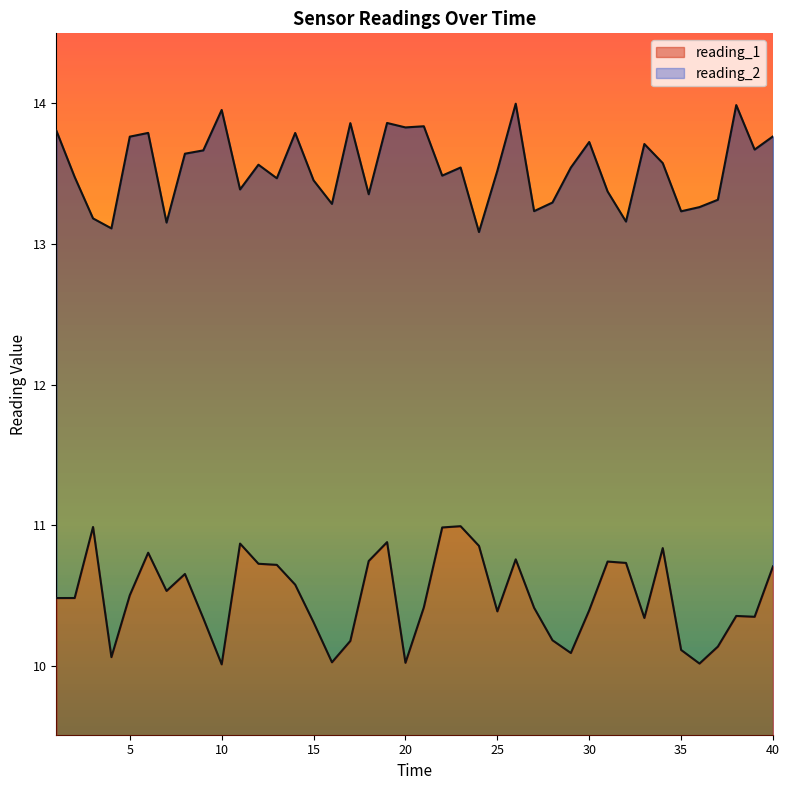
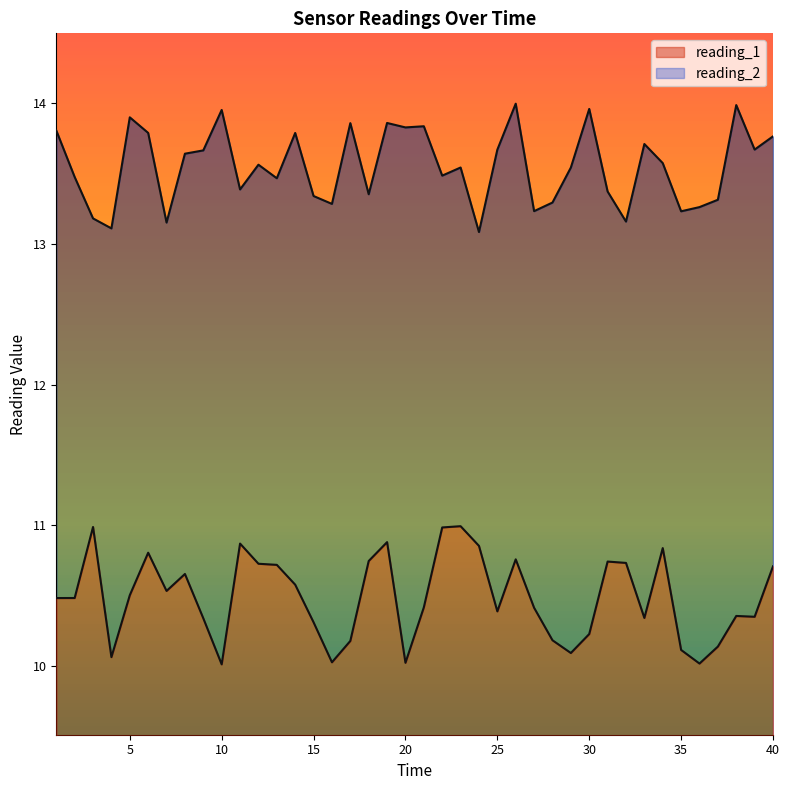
  {
    "reading_1": {
      "5": 10.50,
      "10": 10.01,
      "15": 10.31,
      "20": 10.02,
      "25": 10.39,
-     "30": 10.40,
+     "30": 10.23,
      "35": 10.11,
      "40": 10.71
    },
    "reading_2": {
-     "5": 13.76,
+     "5": 13.90,
      "10": 13.95,
-     "15": 13.45,
+     "15": 13.34,
      "20": 13.83,
-     "25": 13.52,
-     "30": 13.72,
+     "25": 13.67,
+     "30": 13.96,
      "35": 13.23,
      "40": 13.76
    }
  }
